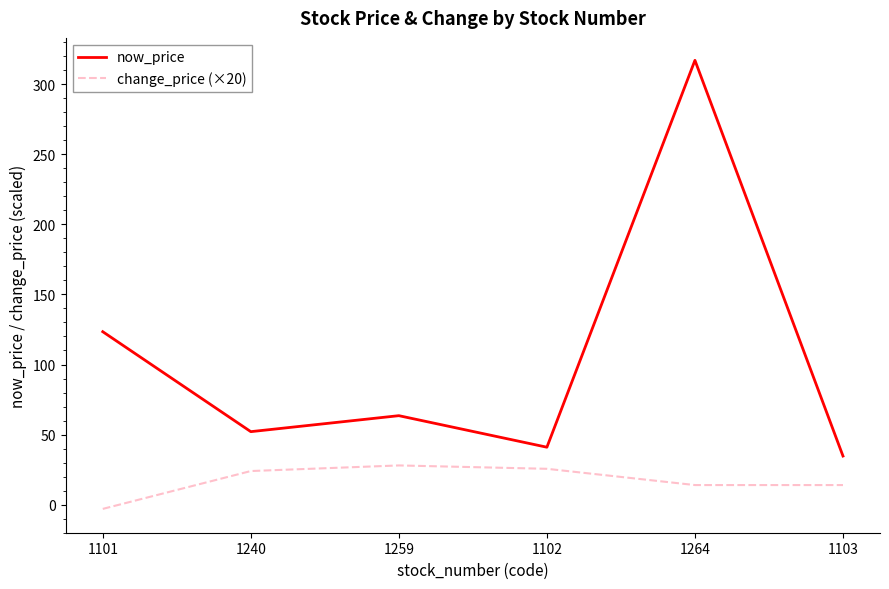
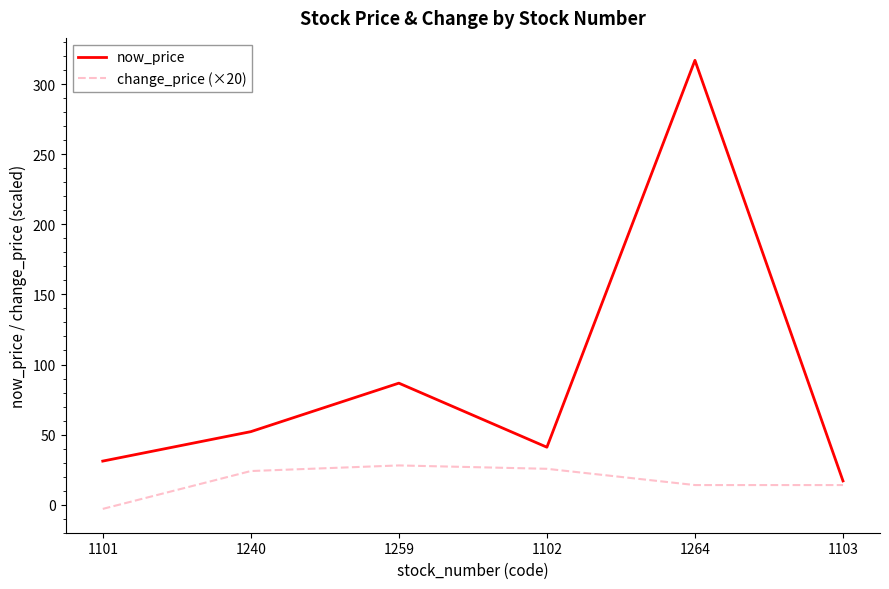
  {
    "now_price": {
-     "1101": 123,
+     "1101": 31,
      "1240": 52,
-     "1259": 64,
+     "1259": 87,
      "1102": 41,
      "1264": 317,
-     "1103": 35
+     "1103": 17
    },
    "change_price (×20)": {
      "1101": -3,
      "1240": 24,
      "1259": 28,
      "1102": 26,
      "1264": 14,
      "1103": 14
    }
  }
